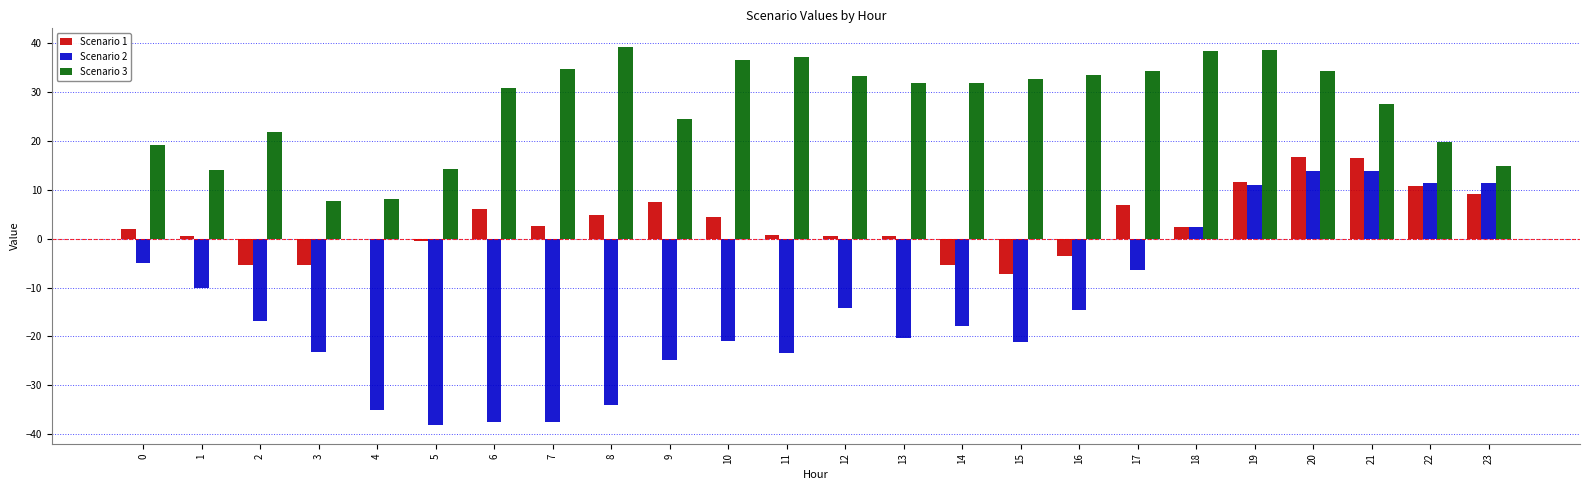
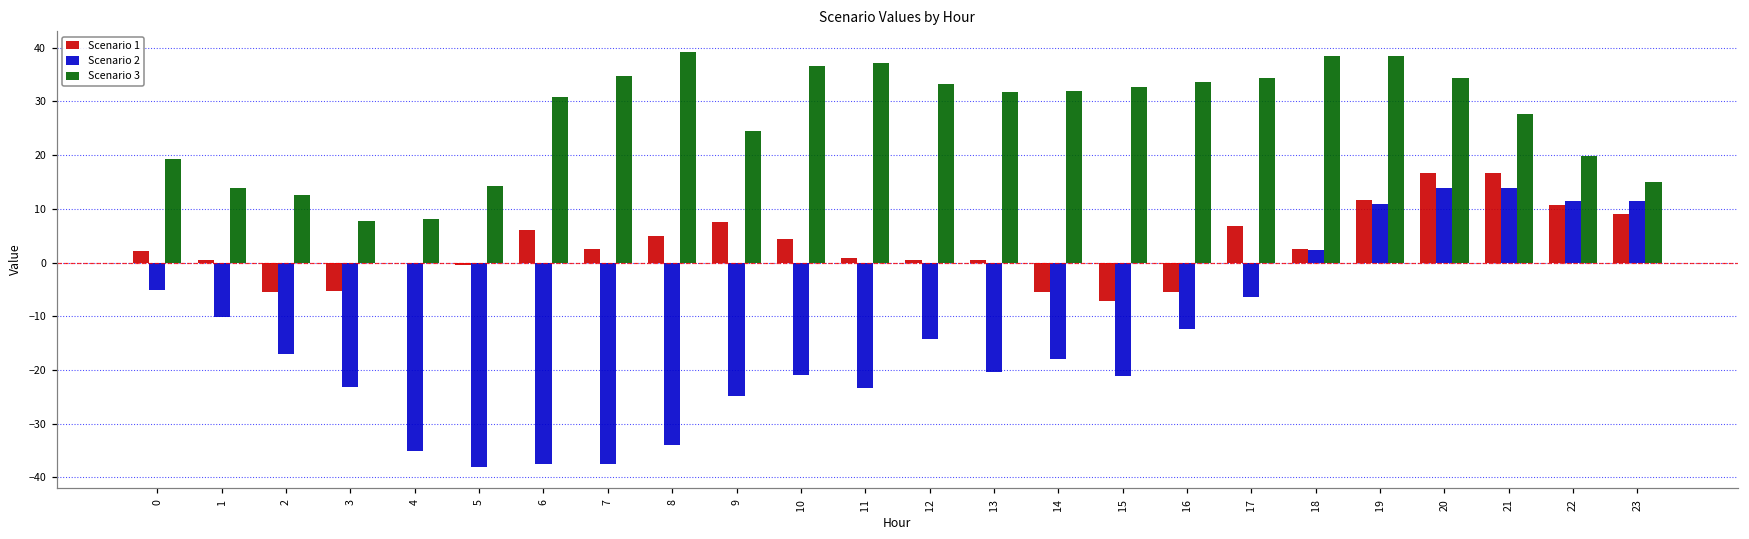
  {
    "Scenario 1": {
      "0": 2,
      "1": 1,
      "2": -5,
      "3": -5,
      "6": 6,
      "7": 2,
      "8": 5,
      "9": 8,
      "10": 4,
      "11": 1,
      "12": 1,
      "13": 1,
      "14": -5,
      "15": -7,
-     "16": -3,
+     "16": -6,
      "17": 7,
      "18": 2,
      "19": 12,
      "20": 17,
      "21": 17,
      "22": 11,
      "23": 9
    },
    "Scenario 2": {
      "0": -5,
      "1": -10,
      "2": -17,
      "3": -23,
      "4": -35,
      "5": -38,
      "6": -38,
      "7": -38,
      "8": -34,
      "9": -25,
      "10": -21,
      "11": -23,
      "12": -14,
      "13": -20,
      "14": -18,
      "15": -21,
-     "16": -15,
+     "16": -12,
      "17": -6,
      "18": 2,
      "19": 11,
      "20": 14,
      "21": 14,
      "22": 11,
      "23": 11
    },
    "Scenario 3": {
      "0": 19,
      "1": 14,
-     "2": 22,
+     "2": 13,
      "3": 8,
      "4": 8,
      "5": 14,
      "6": 31,
      "7": 35,
      "8": 39,
      "9": 24,
      "10": 36,
      "11": 37,
      "12": 33,
      "13": 32,
      "14": 32,
      "15": 33,
      "16": 34,
      "17": 34,
      "18": 38,
      "19": 39,
      "20": 34,
      "21": 28,
      "22": 20,
      "23": 15
    }
  }
